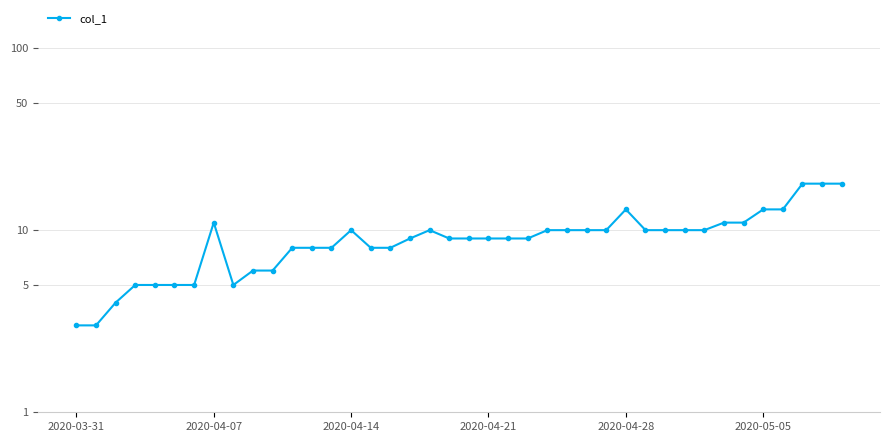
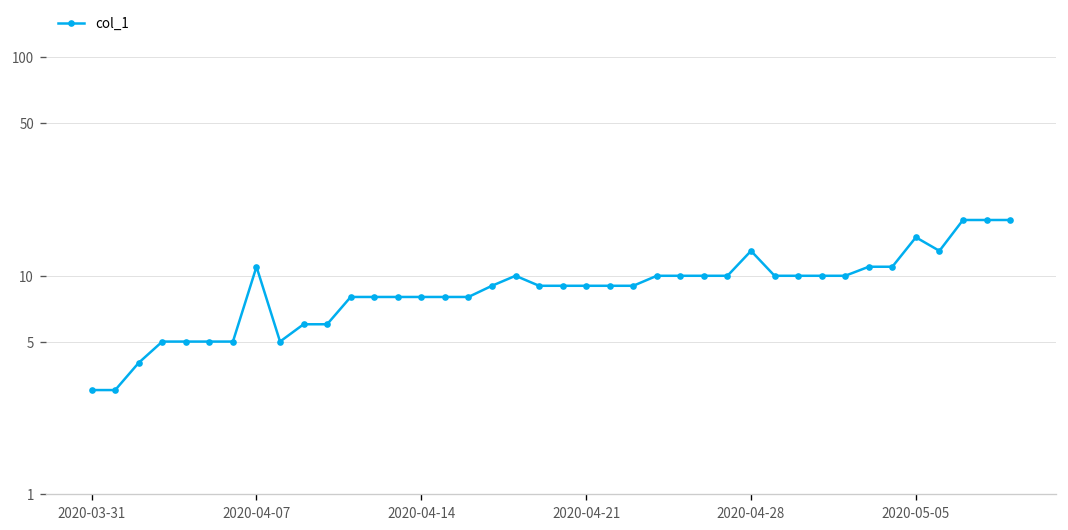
  {
    "2020-03-31": 3,
    "2020-04-07": 11,
-   "2020-04-14": 10,
+   "2020-04-14": 8,
    "2020-04-21": 9,
    "2020-04-28": 13,
-   "2020-05-05": 13
+   "2020-05-05": 15
  }
